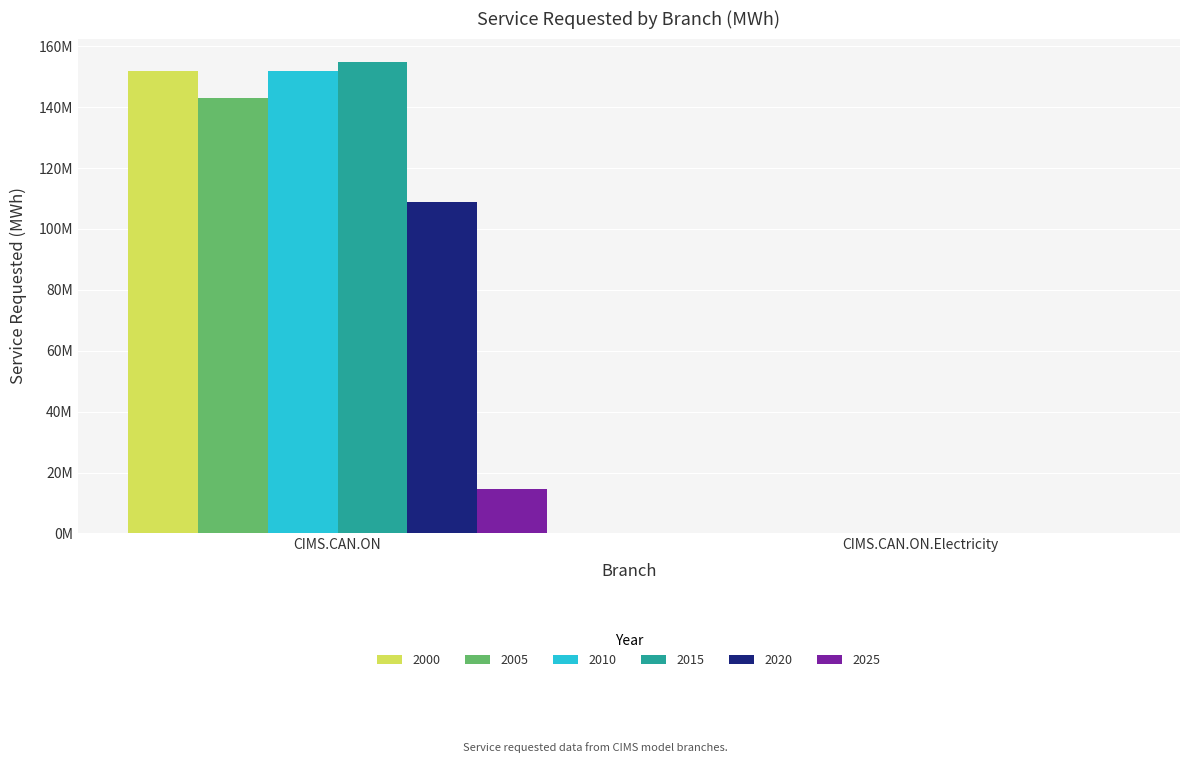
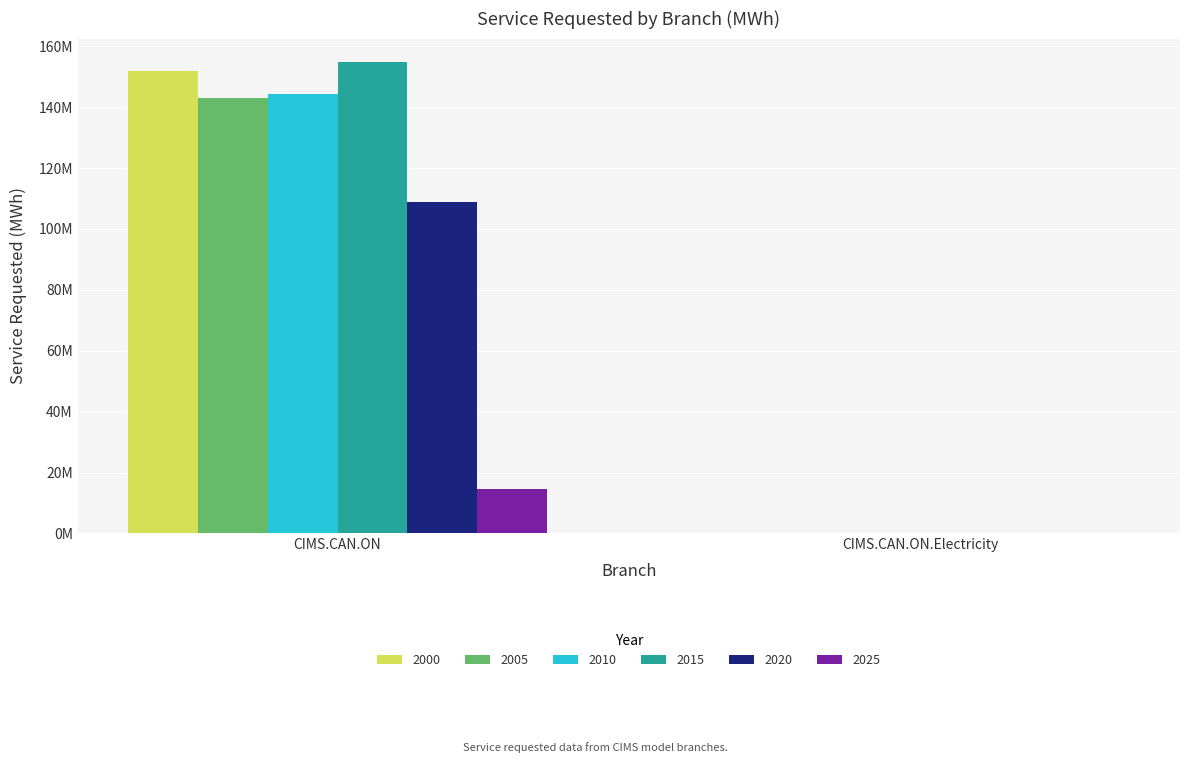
  {
    "2000": {
      "CIMS.CAN.ON": 152000000,
      "CIMS.CAN.ON.Electricity": 0
    },
    "2005": {
      "CIMS.CAN.ON": 143000000,
      "CIMS.CAN.ON.Electricity": 0
    },
    "2010": {
-     "CIMS.CAN.ON": 152000000,
+     "CIMS.CAN.ON": 144000000,
      "CIMS.CAN.ON.Electricity": 0
    },
    "2015": {
      "CIMS.CAN.ON": 155000000,
      "CIMS.CAN.ON.Electricity": 0
    },
    "2020": {
      "CIMS.CAN.ON": 109000000,
      "CIMS.CAN.ON.Electricity": 0
    },
    "2025": {
      "CIMS.CAN.ON": 14000000,
      "CIMS.CAN.ON.Electricity": 0
    }
  }
